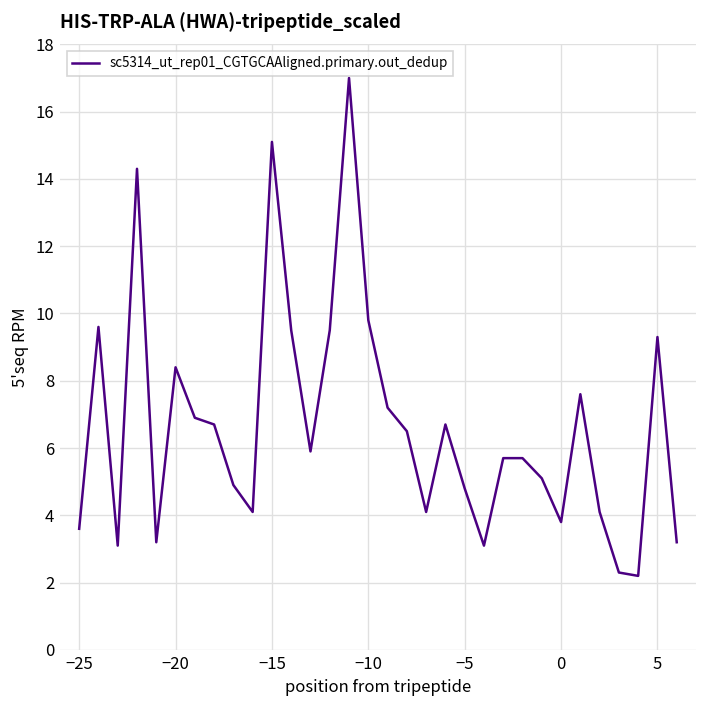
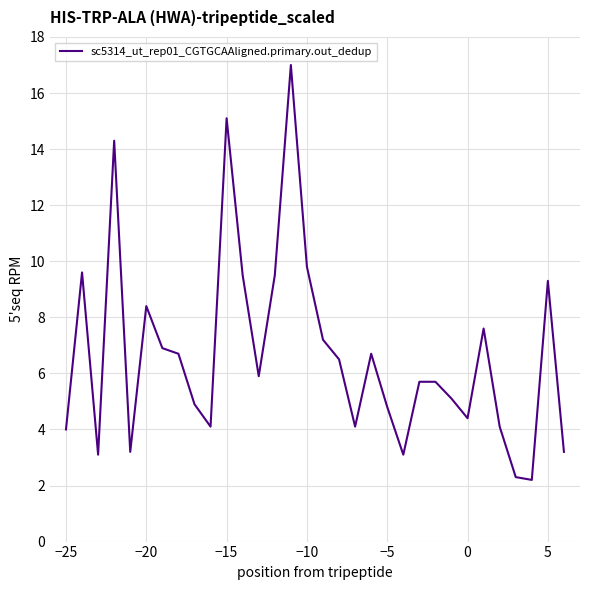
  {
-   "−25": 3.6,
+   "−25": 4.0,
    "−20": 8.4,
    "−15": 15.1,
    "−10": 9.8,
    "−5": 4.8,
-   "0": 3.8,
+   "0": 4.4,
    "5": 9.3
  }
